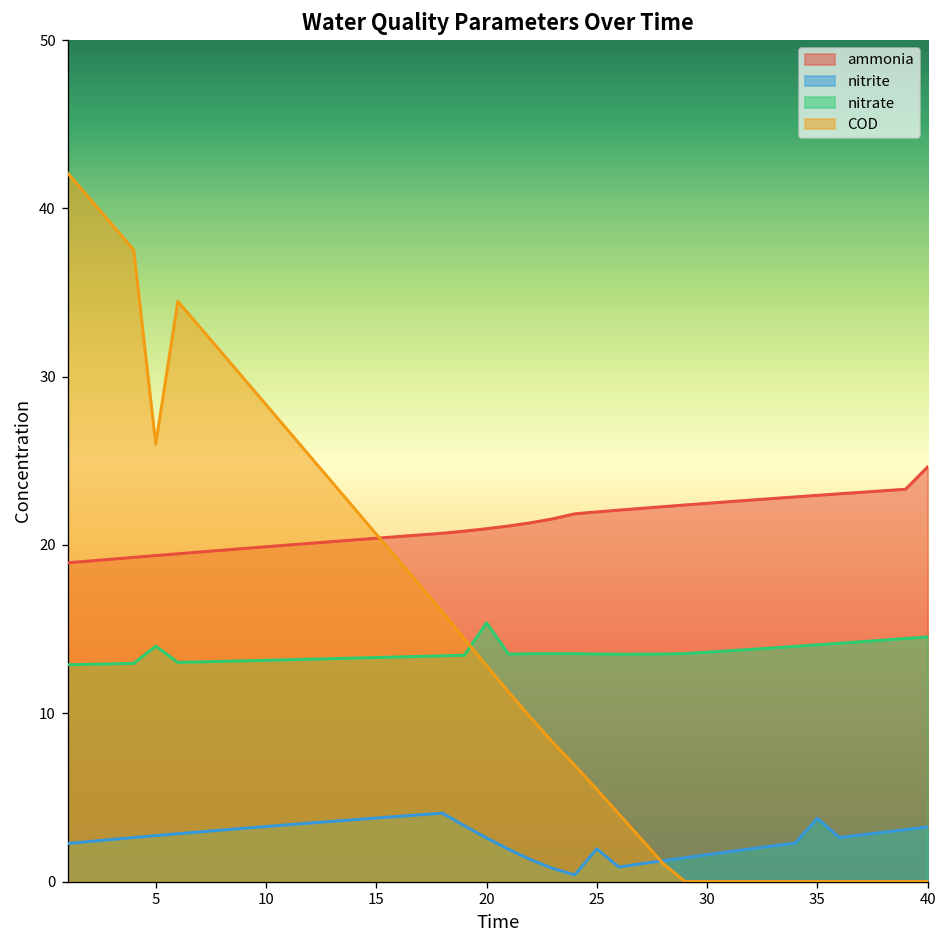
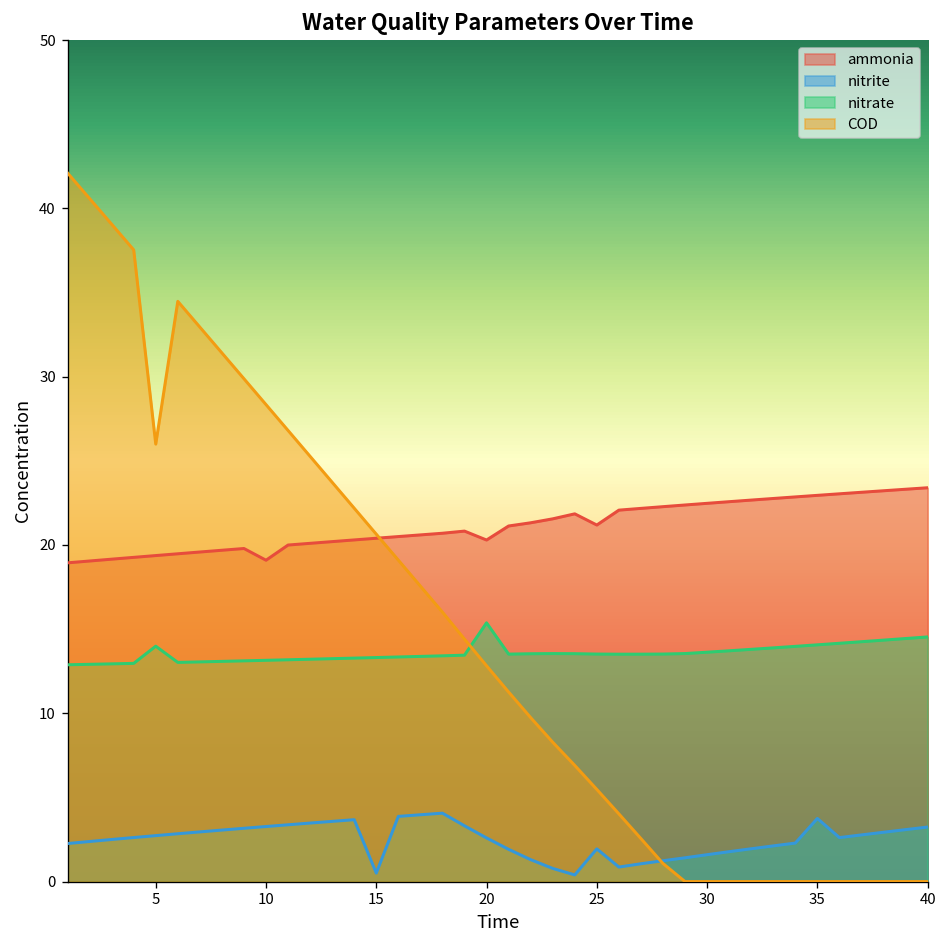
  {
    "ammonia": {
      "5": 19.4,
-     "10": 19.9,
+     "10": 19.1,
      "15": 20.4,
-     "20": 21.0,
-     "25": 22.0,
+     "20": 20.3,
+     "25": 21.2,
      "30": 22.5,
      "35": 22.9,
-     "40": 24.6
+     "40": 23.4
    },
    "nitrite": {
      "5": 2.7,
      "10": 3.3,
-     "15": 3.8,
+     "15": 0.5,
      "20": 2.6,
      "25": 1.9,
      "30": 1.6,
      "35": 3.8,
      "40": 3.2
    },
    "nitrate": {
      "5": 14.0,
      "10": 13.1,
      "15": 13.3,
      "20": 15.4,
      "25": 13.5,
      "30": 13.6,
      "35": 14.1,
      "40": 14.5
    },
    "COD": {
      "5": 26.0,
      "10": 28.3,
      "15": 20.6,
      "20": 12.8,
      "25": 5.5,
      "30": 0.0,
      "35": 0.0,
      "40": 0.0
    }
  }
